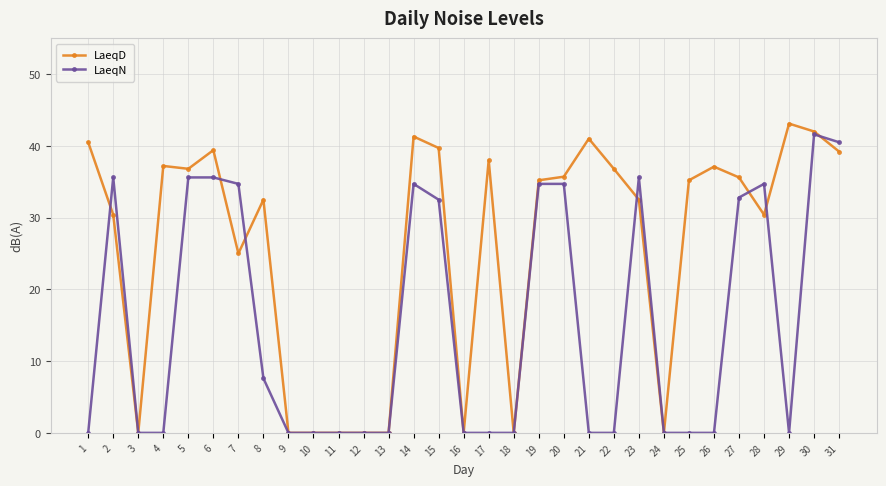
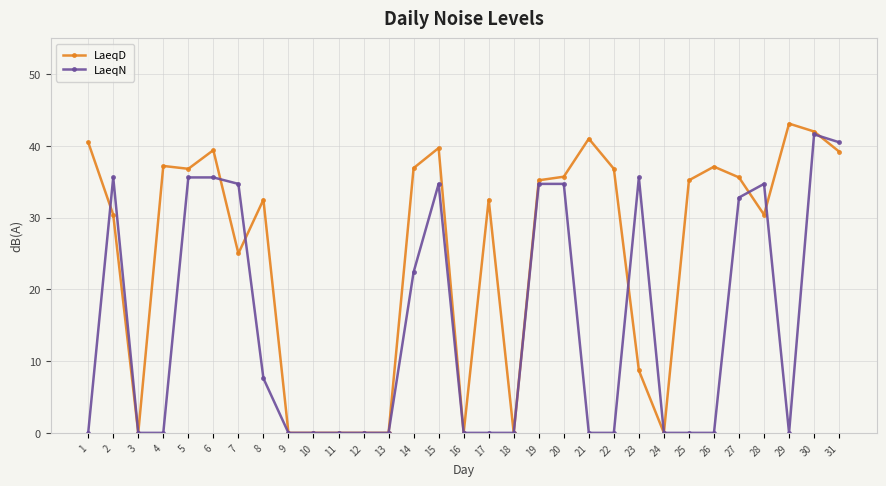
  {
    "LaeqD": {
      "1": 41,
      "2": 30,
      "4": 37,
      "5": 37,
      "6": 39,
      "7": 25,
      "8": 33,
-     "14": 41,
+     "14": 37,
      "15": 40,
-     "17": 38,
+     "17": 33,
      "19": 35,
      "20": 36,
      "21": 41,
      "22": 37,
-     "23": 33,
+     "23": 9,
      "25": 35,
      "26": 37,
      "27": 36,
      "28": 30,
      "29": 43,
      "30": 42,
      "31": 39
    },
    "LaeqN": {
      "1": 0,
      "2": 36,
      "4": 0,
      "5": 36,
      "6": 36,
      "7": 35,
      "8": 8,
-     "14": 35,
-     "15": 33,
+     "14": 22,
+     "15": 35,
      "17": 0,
      "19": 35,
      "20": 35,
      "21": 0,
      "22": 0,
      "23": 36,
      "25": 0,
      "26": 0,
      "27": 33,
      "28": 35,
      "29": 0,
      "30": 42,
      "31": 41
    }
  }
